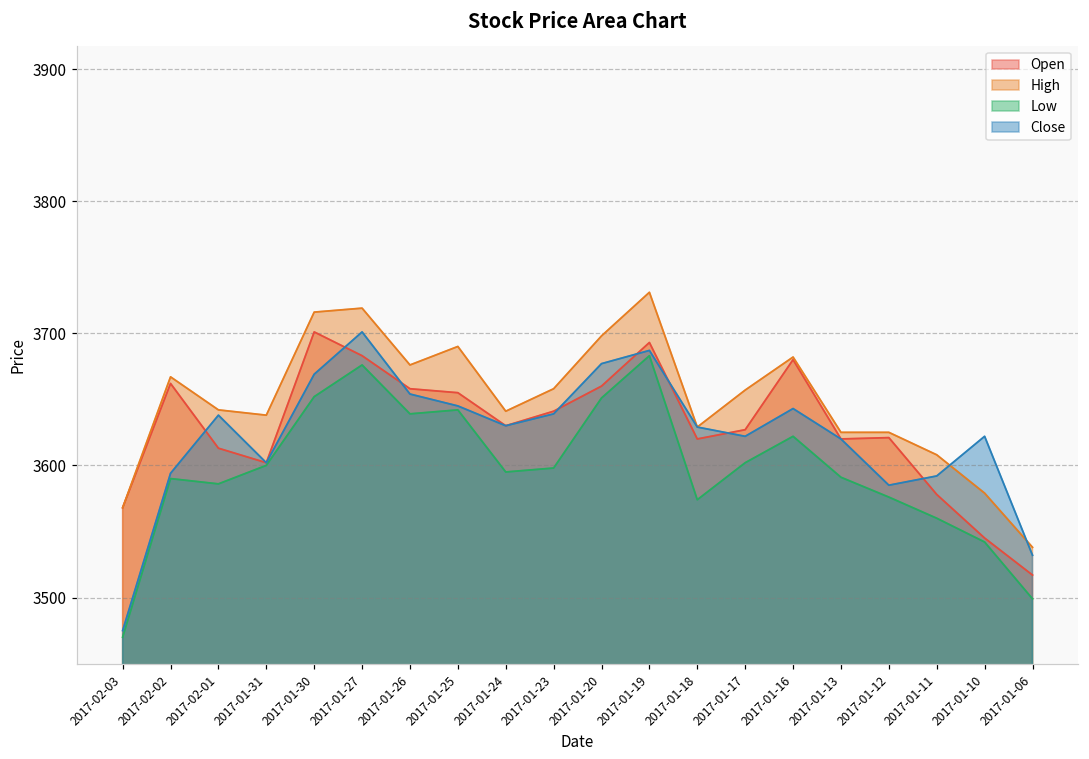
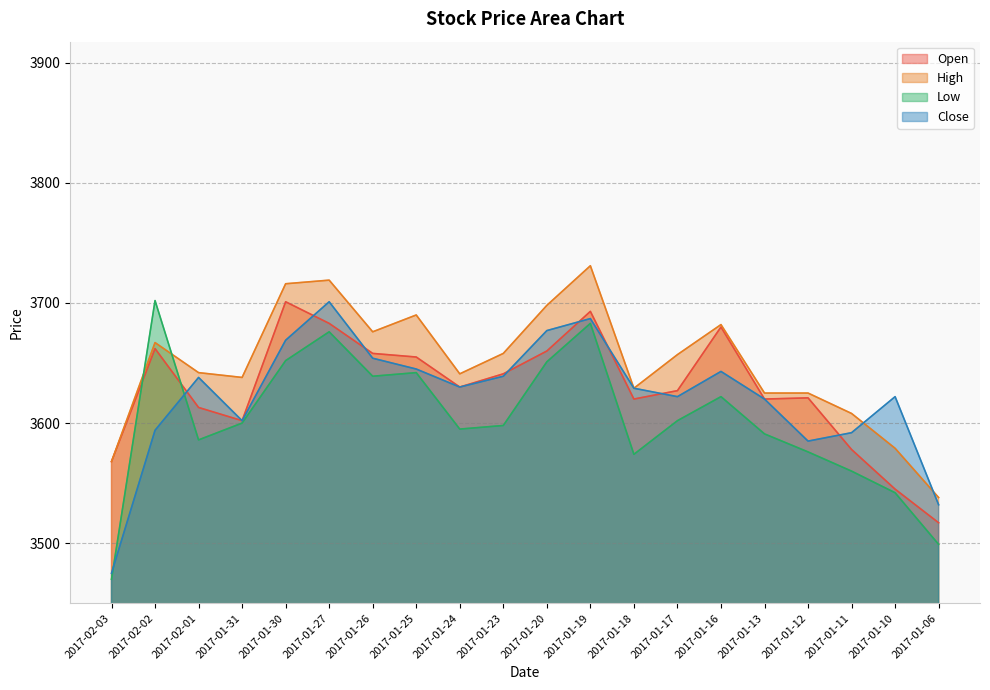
  {
    "Low": {
      "2017-02-03": 3470,
-     "2017-02-02": 3590,
+     "2017-02-02": 3702,
      "2017-02-01": 3586,
      "2017-01-30": 3652,
      "2017-01-27": 3676,
      "2017-01-26": 3639,
      "2017-01-25": 3642,
      "2017-01-24": 3595,
      "2017-01-23": 3598,
      "2017-01-20": 3651,
      "2017-01-19": 3683,
      "2017-01-18": 3574,
      "2017-01-17": 3602,
      "2017-01-16": 3622,
      "2017-01-13": 3591,
      "2017-01-12": 3576,
      "2017-01-11": 3560,
      "2017-01-10": 3542,
      "2017-01-06": 3499
    },
    "Close": {
      "2017-02-03": 3475,
      "2017-02-02": 3594,
      "2017-02-01": 3638,
      "2017-01-30": 3669,
      "2017-01-27": 3701,
      "2017-01-26": 3654,
      "2017-01-25": 3645,
      "2017-01-20": 3677,
      "2017-01-19": 3687,
      "2017-01-17": 3622,
      "2017-01-16": 3643,
      "2017-01-12": 3585,
      "2017-01-11": 3592,
      "2017-01-10": 3622,
      "2017-01-06": 3532
    }
  }
